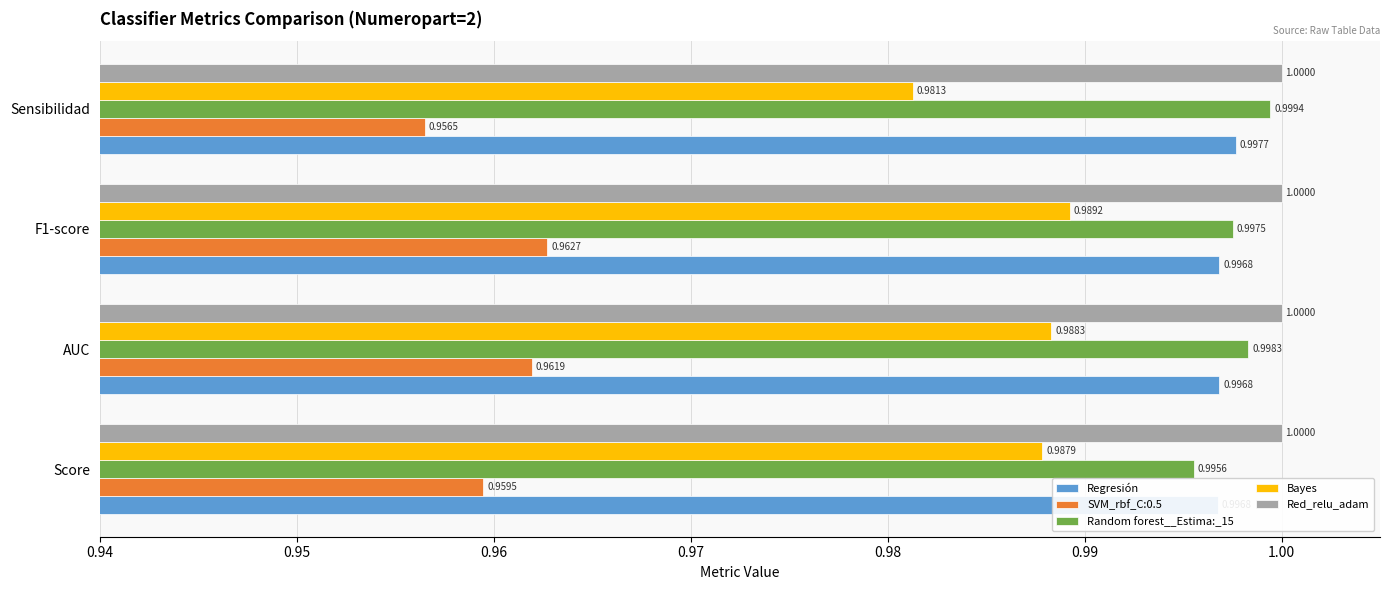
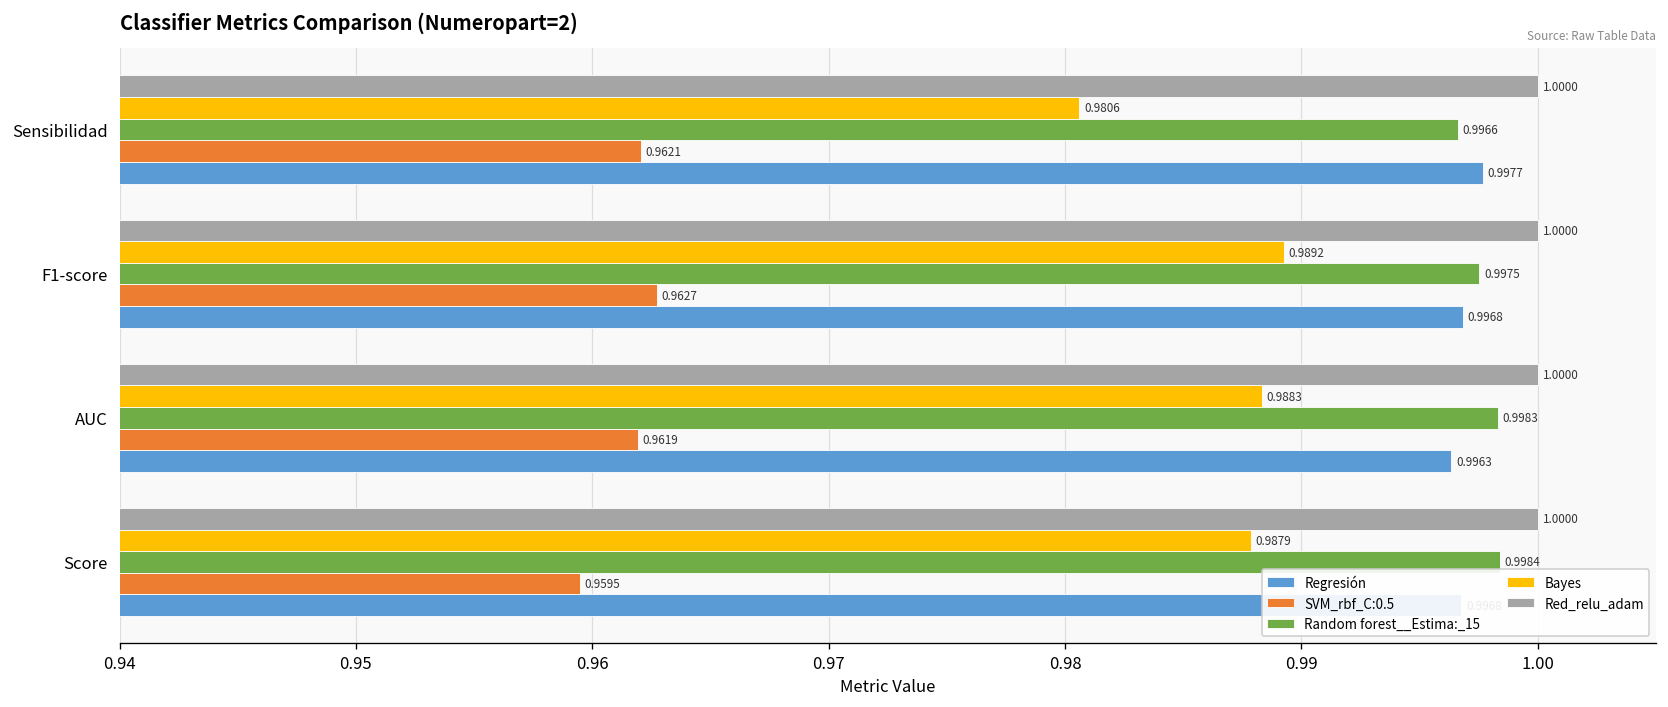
  {
    "Regresión": {
      "Sensibilidad": 0.9977,
      "F1-score": 0.9968,
-     "AUC": 0.9968
+     "AUC": 0.9963
    },
    "SVM_rbf_C:0.5": {
-     "Sensibilidad": 0.9565,
+     "Sensibilidad": 0.9621,
      "F1-score": 0.9627,
      "AUC": 0.9619,
      "Score": 0.9595
    },
    "Random forest__Estima:_15": {
-     "Sensibilidad": 0.9994,
+     "Sensibilidad": 0.9966,
      "F1-score": 0.9975,
      "AUC": 0.9983,
-     "Score": 0.9956
+     "Score": 0.9984
    },
    "Bayes": {
-     "Sensibilidad": 0.9813,
+     "Sensibilidad": 0.9806,
      "F1-score": 0.9892,
      "AUC": 0.9883,
      "Score": 0.9879
    },
    "Red_relu_adam": {
      "Sensibilidad": 1.0000,
      "F1-score": 1.0000,
      "AUC": 1.0000,
      "Score": 1.0000
    }
  }
